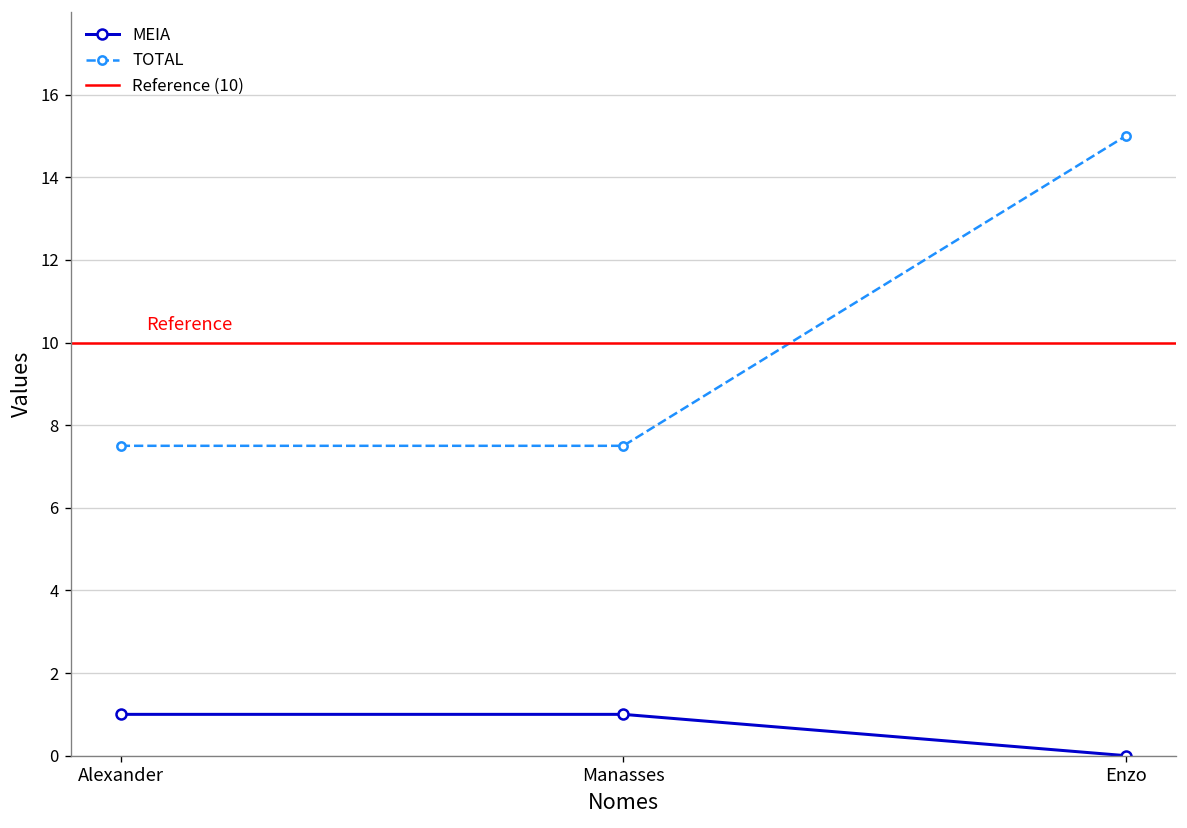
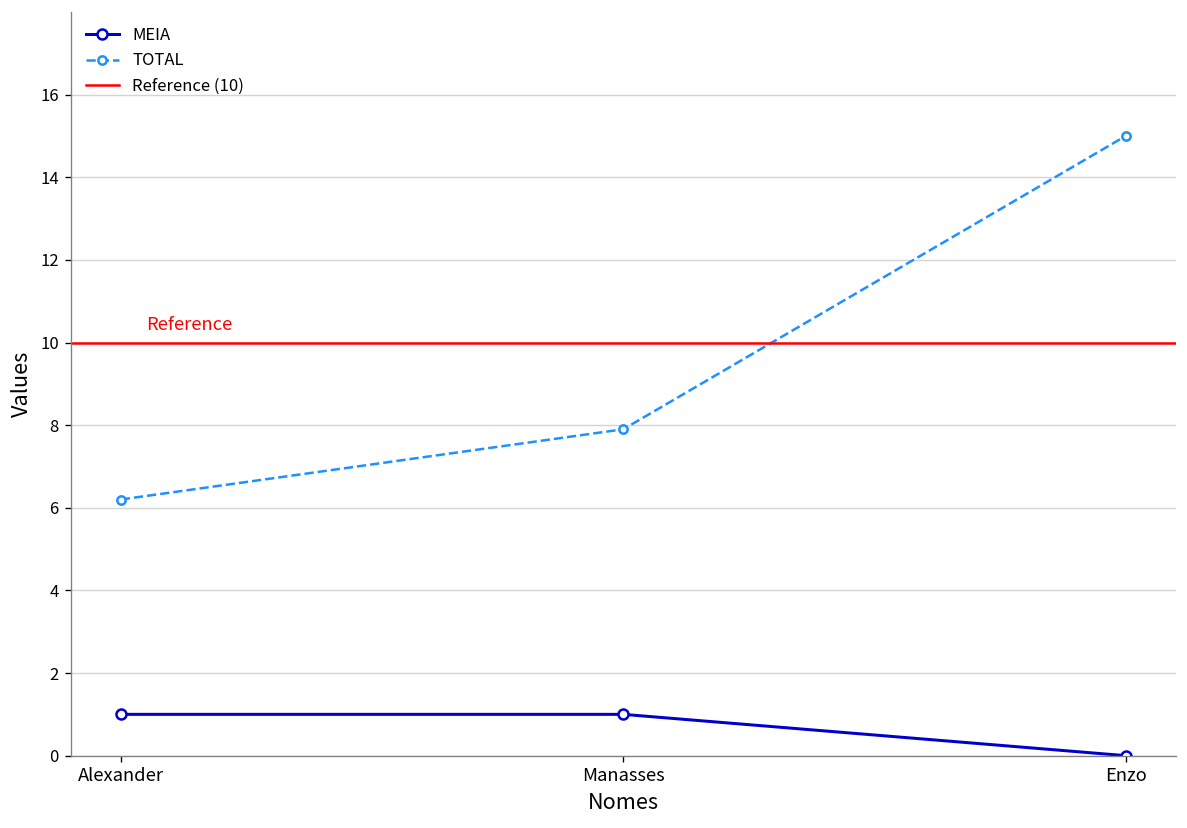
  {
    "MEIA": {
      "Alexander": 1.0,
      "Manasses": 1.0,
      "Enzo": 0.0
    },
    "TOTAL": {
-     "Alexander": 7.5,
-     "Manasses": 7.5,
+     "Alexander": 6.2,
+     "Manasses": 7.9,
      "Enzo": 15.0
    }
  }
